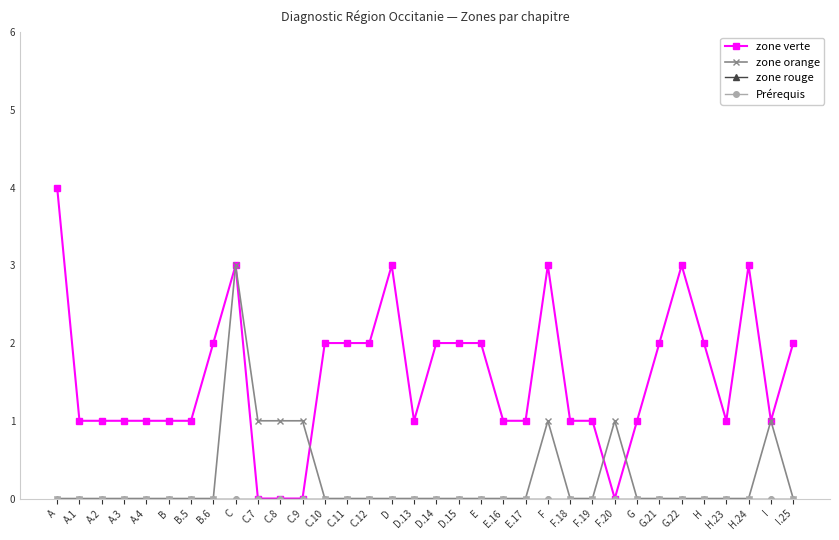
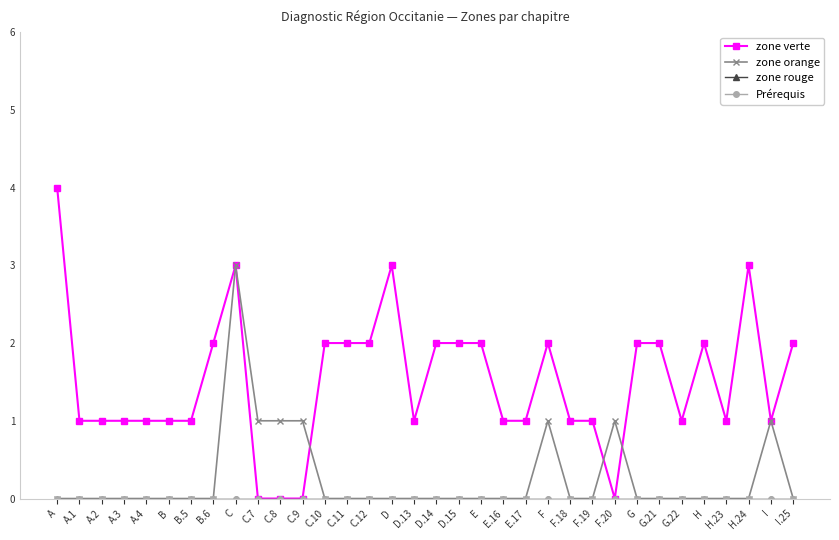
  {
    "zone verte": {
      "A": 4,
      "A.1": 1,
      "A.2": 1,
      "A.3": 1,
      "A.4": 1,
      "B": 1,
      "B.5": 1,
      "B.6": 2,
      "C.10": 2,
      "C.11": 2,
      "C.12": 2,
      "D": 3,
      "D.13": 1,
      "D.14": 2,
      "D.15": 2,
      "E": 2,
      "E.16": 1,
      "E.17": 1,
-     "F": 3,
+     "F": 2,
      "F.18": 1,
      "F.19": 1,
-     "G": 1,
+     "G": 2,
      "G.21": 2,
-     "G.22": 3,
+     "G.22": 1,
      "H": 2,
      "H.23": 1,
      "H.24": 3,
      "I.25": 2
    }
  }
